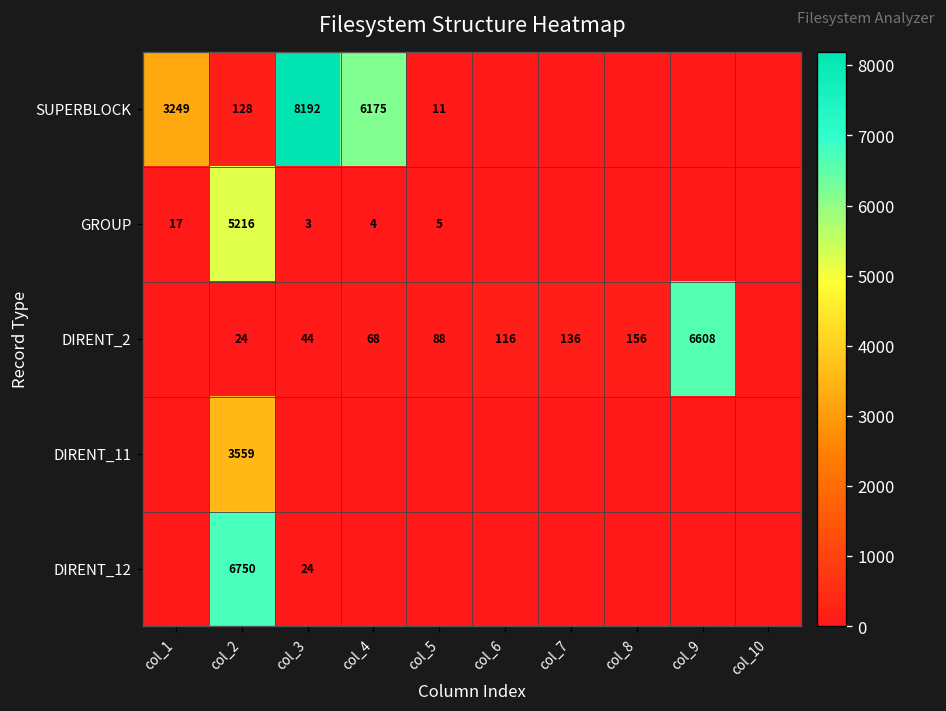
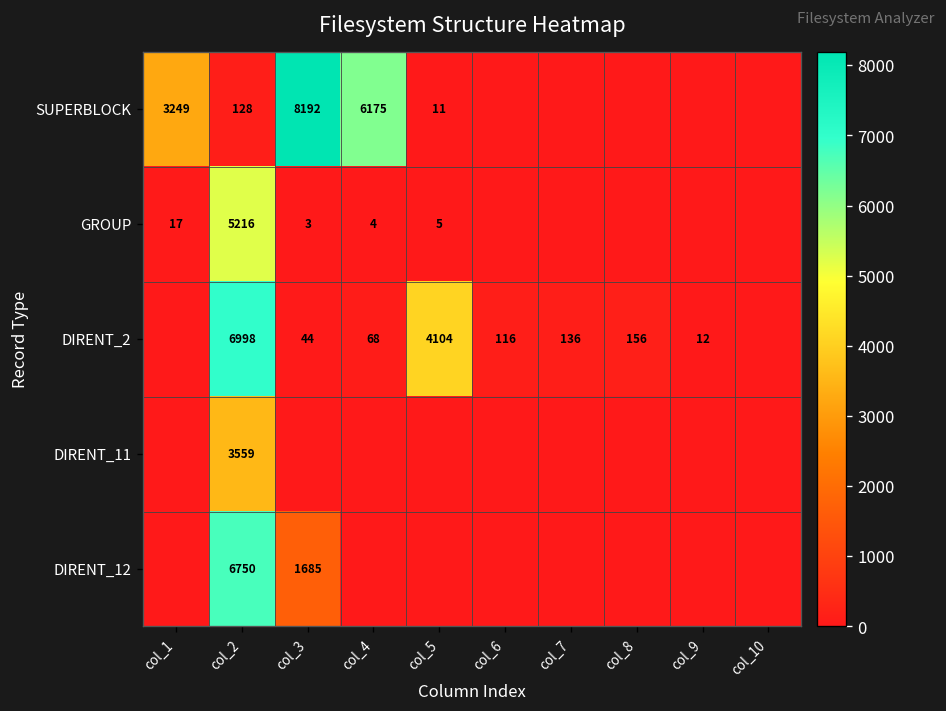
  {
    "SUPERBLOCK": {
      "col_1": 3249,
      "col_2": 128,
      "col_3": 8192,
      "col_4": 6175,
      "col_5": 11
    },
    "GROUP": {
      "col_1": 17,
      "col_2": 5216,
      "col_3": 3,
      "col_4": 4,
      "col_5": 5
    },
    "DIRENT_2": {
-     "col_2": 24,
+     "col_2": 6998,
      "col_3": 44,
      "col_4": 68,
-     "col_5": 88,
+     "col_5": 4104,
      "col_6": 116,
      "col_7": 136,
      "col_8": 156,
-     "col_9": 6608
+     "col_9": 12
    },
    "DIRENT_11": {
      "col_2": 3559
    },
    "DIRENT_12": {
      "col_2": 6750,
-     "col_3": 24
+     "col_3": 1685
    }
  }
